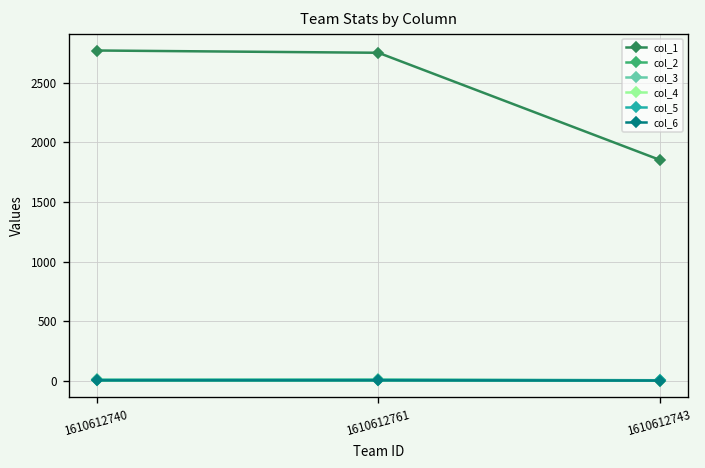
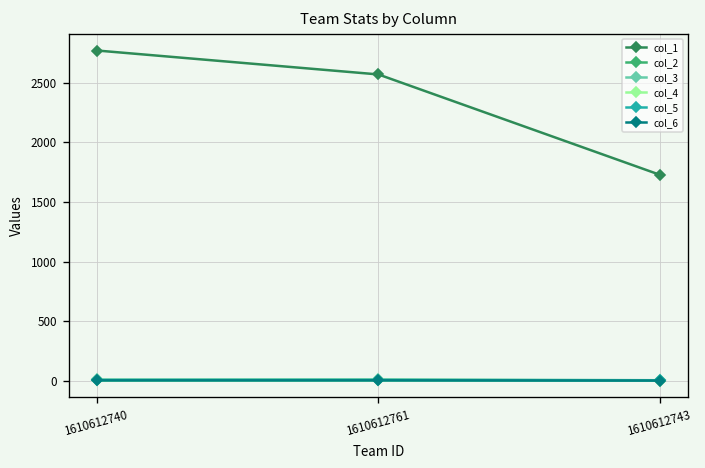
  {
    "col_1": {
      "1610612740": 2800,
-     "1610612761": 2800,
-     "1610612743": 1900
+     "1610612761": 2600,
+     "1610612743": 1700
    }
  }
